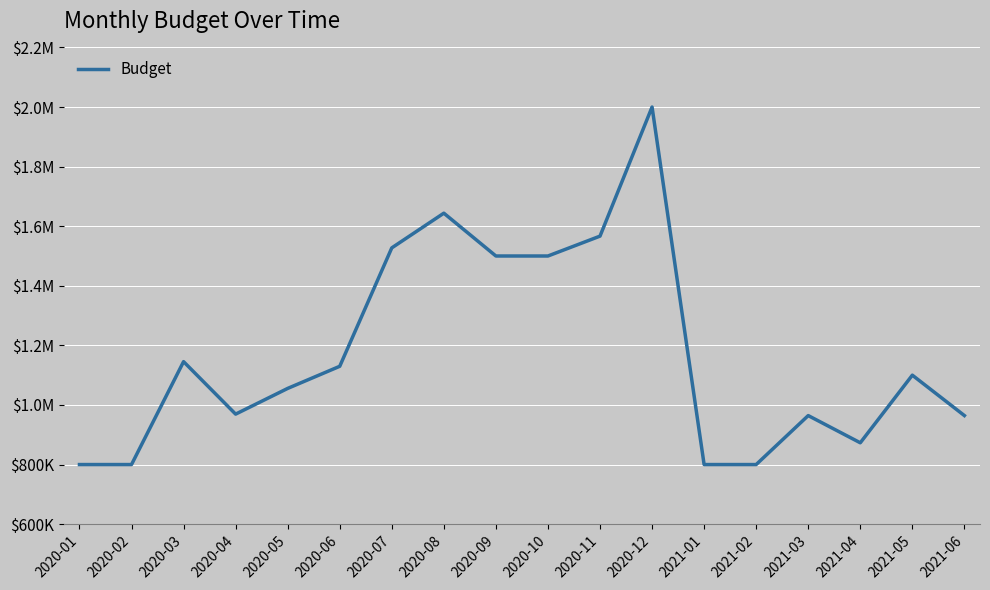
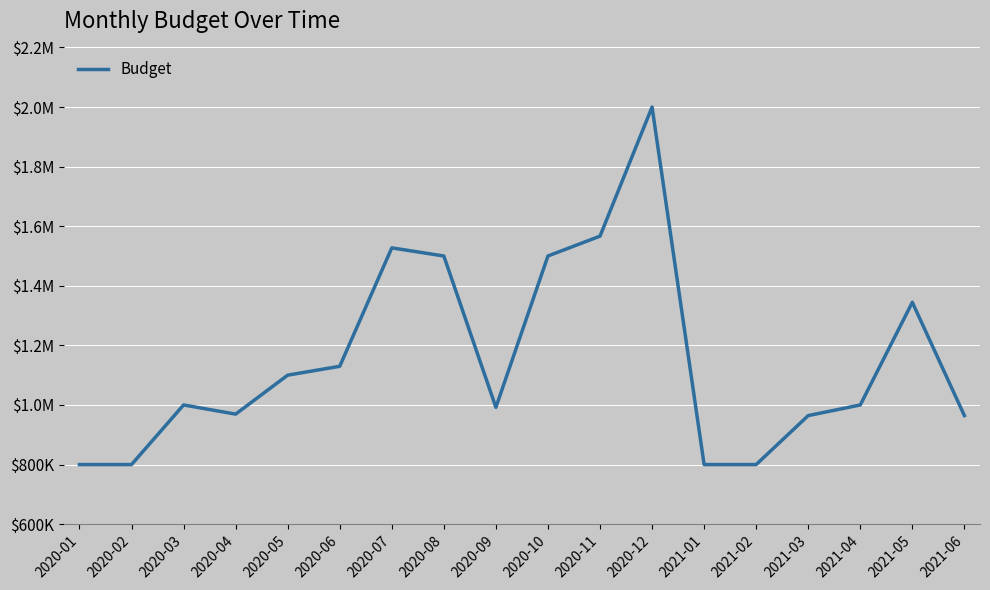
  {
    "2020-01": "$800000",
    "2020-02": "$800000",
-   "2020-03": "$1150000",
+   "2020-03": "$1000000",
    "2020-04": "$970000",
-   "2020-05": "$1060000",
+   "2020-05": "$1100000",
    "2020-06": "$1130000",
    "2020-07": "$1530000",
-   "2020-08": "$1640000",
-   "2020-09": "$1500000",
+   "2020-08": "$1500000",
+   "2020-09": "$990000",
    "2020-10": "$1500000",
    "2020-11": "$1570000",
    "2020-12": "$2000000",
    "2021-01": "$800000",
    "2021-02": "$800000",
    "2021-03": "$960000",
-   "2021-04": "$870000",
-   "2021-05": "$1100000",
+   "2021-04": "$1000000",
+   "2021-05": "$1340000",
    "2021-06": "$960000"
  }
